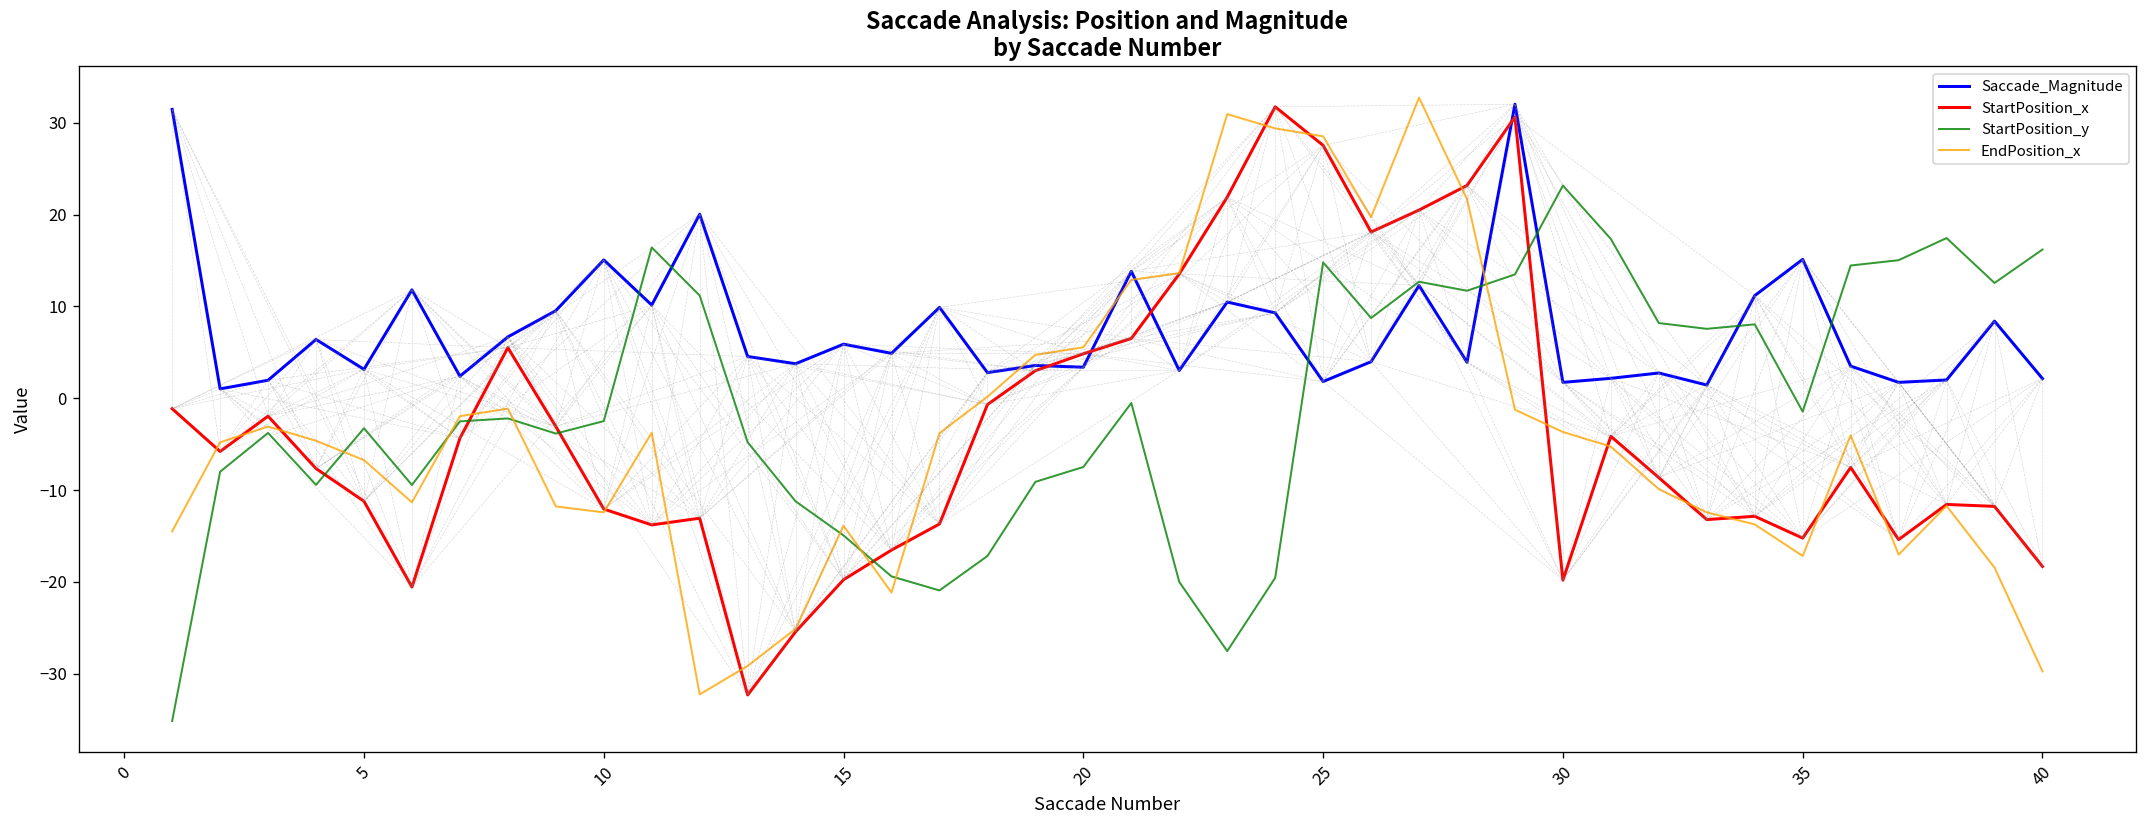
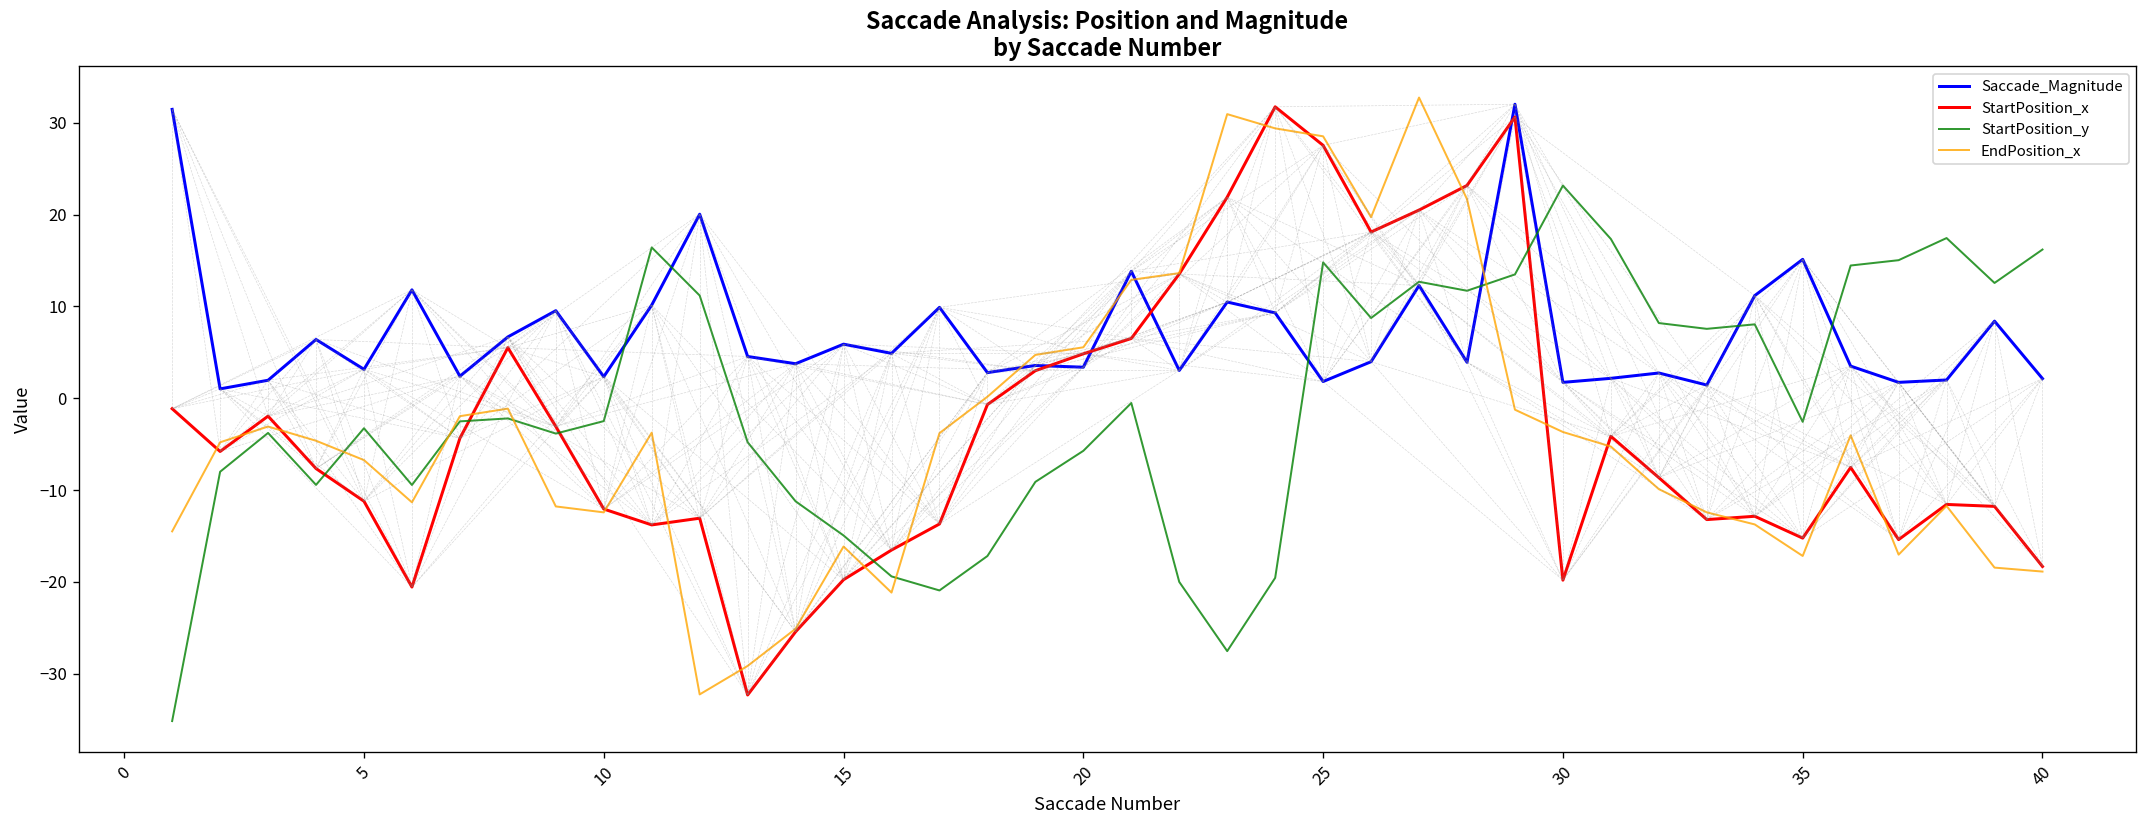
  {
    "Saccade_Magnitude": {
-     "10": 15
+     "10": 2
    },
    "StartPosition_y": {
      "5": -3,
      "10": -2,
      "15": -15,
-     "20": -7,
+     "20": -6,
      "25": 15,
      "30": 23,
-     "35": -1,
+     "35": -3,
      "40": 16
    },
    "EndPosition_x": {
      "5": -7,
      "10": -12,
-     "15": -14,
+     "15": -16,
      "20": 6,
      "25": 29,
      "30": -4,
      "35": -17,
-     "40": -30
+     "40": -19
    }
  }
